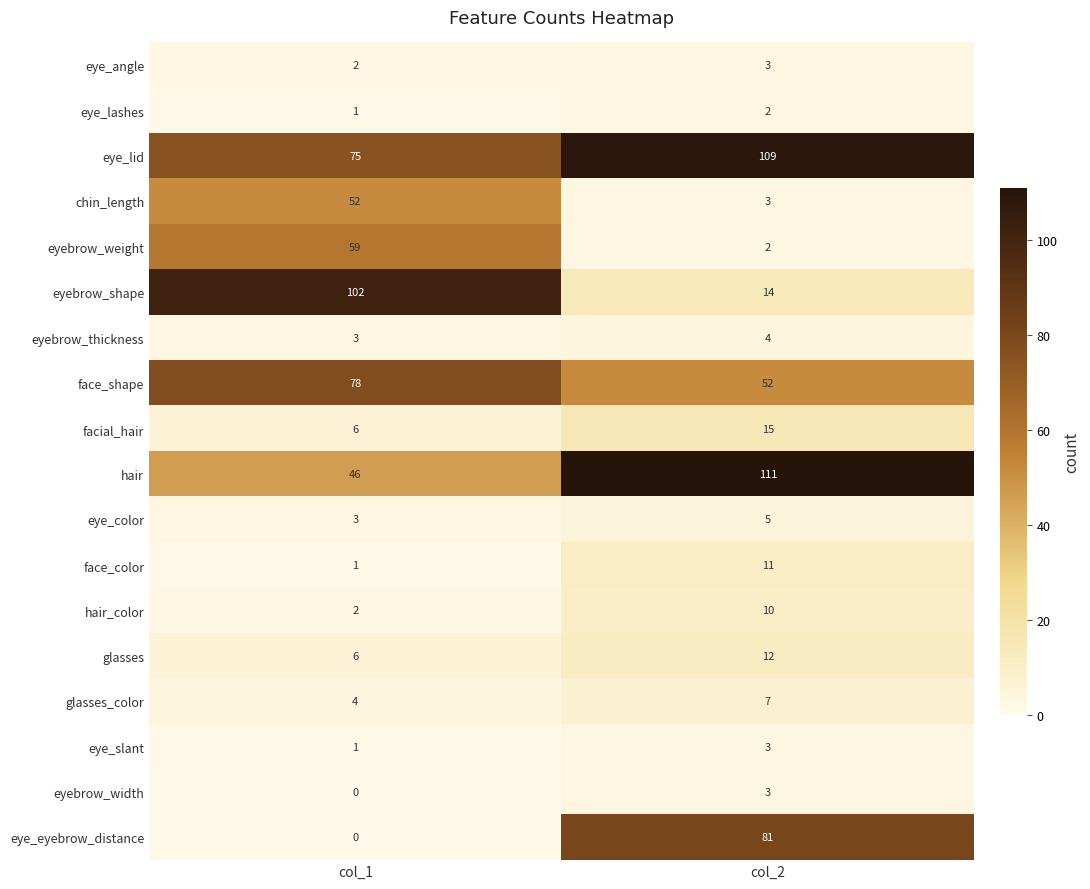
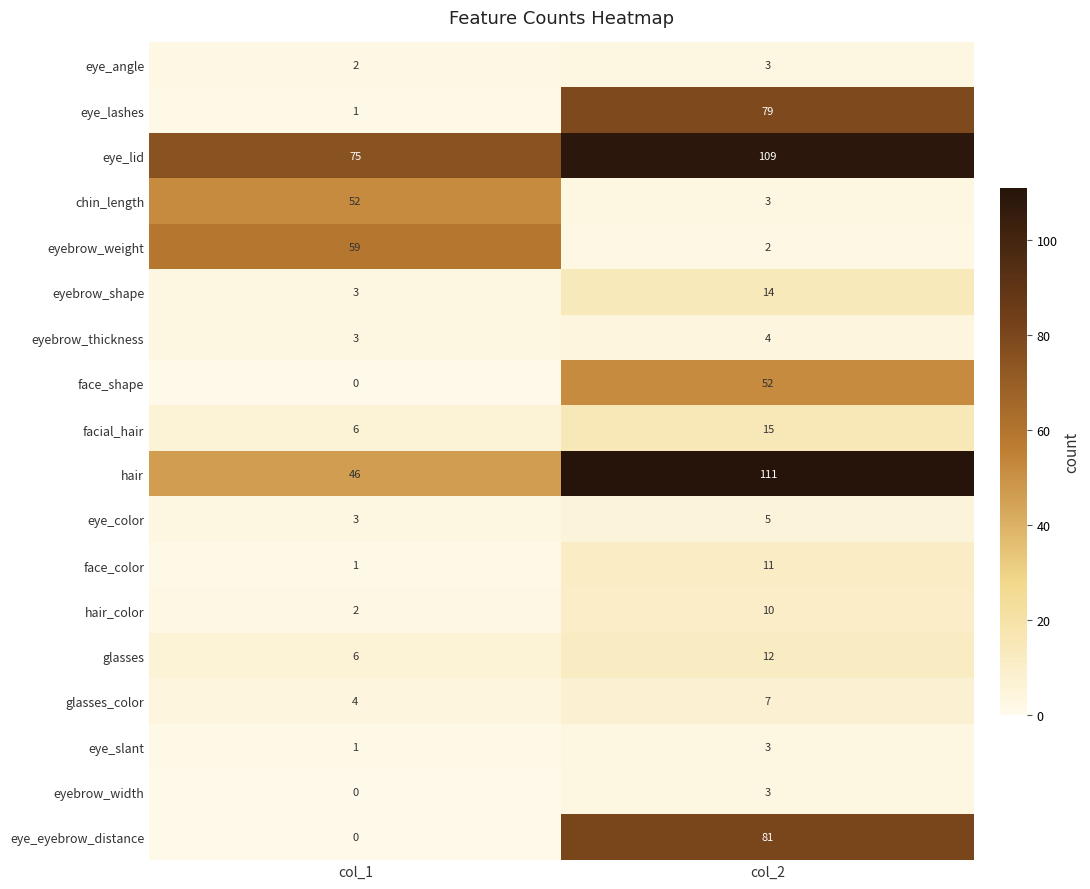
  {
    "eye_angle": {
      "col_1": 2,
      "col_2": 3
    },
    "eye_lashes": {
      "col_1": 1,
-     "col_2": 2
+     "col_2": 79
    },
    "eye_lid": {
      "col_1": 75,
      "col_2": 109
    },
    "chin_length": {
      "col_1": 52,
      "col_2": 3
    },
    "eyebrow_weight": {
      "col_1": 59,
      "col_2": 2
    },
    "eyebrow_shape": {
-     "col_1": 102,
+     "col_1": 3,
      "col_2": 14
    },
    "eyebrow_thickness": {
      "col_1": 3,
      "col_2": 4
    },
    "face_shape": {
-     "col_1": 78,
+     "col_1": 0,
      "col_2": 52
    },
    "facial_hair": {
      "col_1": 6,
      "col_2": 15
    },
    "hair": {
      "col_1": 46,
      "col_2": 111
    },
    "eye_color": {
      "col_1": 3,
      "col_2": 5
    },
    "face_color": {
      "col_1": 1,
      "col_2": 11
    },
    "hair_color": {
      "col_1": 2,
      "col_2": 10
    },
    "glasses": {
      "col_1": 6,
      "col_2": 12
    },
    "glasses_color": {
      "col_1": 4,
      "col_2": 7
    },
    "eye_slant": {
      "col_1": 1,
      "col_2": 3
    },
    "eyebrow_width": {
      "col_1": 0,
      "col_2": 3
    },
    "eye_eyebrow_distance": {
      "col_1": 0,
      "col_2": 81
    }
  }
